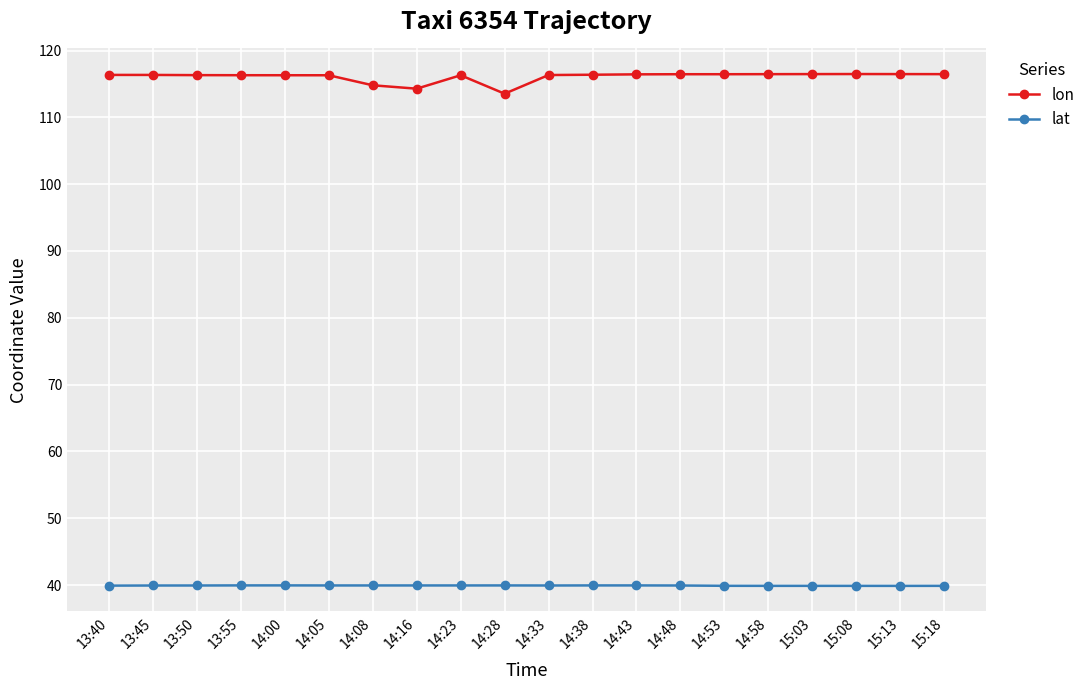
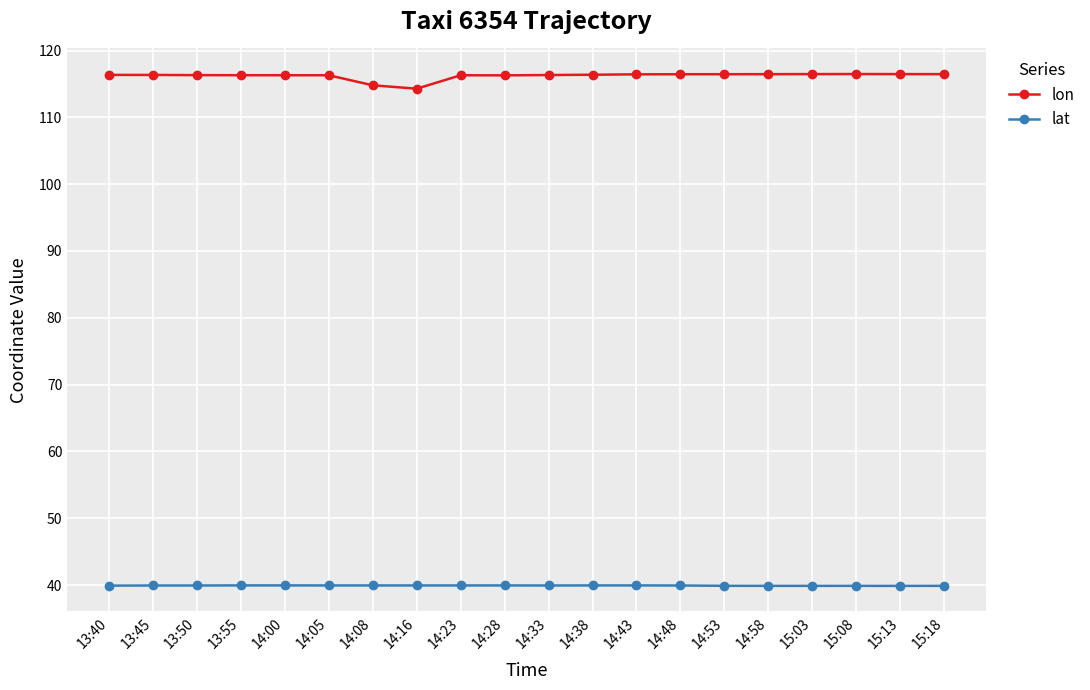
  {
    "lon": {
      "13:40": 116,
      "13:45": 116,
      "13:50": 116,
      "13:55": 116,
      "14:00": 116,
      "14:05": 116,
      "14:08": 115,
      "14:16": 114,
      "14:23": 116,
-     "14:28": 114,
+     "14:28": 116,
      "14:33": 116,
      "14:38": 116,
      "14:43": 116,
      "14:48": 116,
      "14:53": 116,
      "14:58": 116,
      "15:03": 116,
      "15:08": 116,
      "15:13": 116,
      "15:18": 116
    },
    "lat": {
      "13:40": 40,
      "13:45": 40,
      "13:50": 40,
      "13:55": 40,
      "14:00": 40,
      "14:05": 40,
      "14:08": 40,
      "14:16": 40,
      "14:23": 40,
      "14:28": 40,
      "14:33": 40,
      "14:38": 40,
      "14:43": 40,
      "14:48": 40,
      "14:53": 40,
      "14:58": 40,
      "15:03": 40,
      "15:08": 40,
      "15:13": 40,
      "15:18": 40
    }
  }
